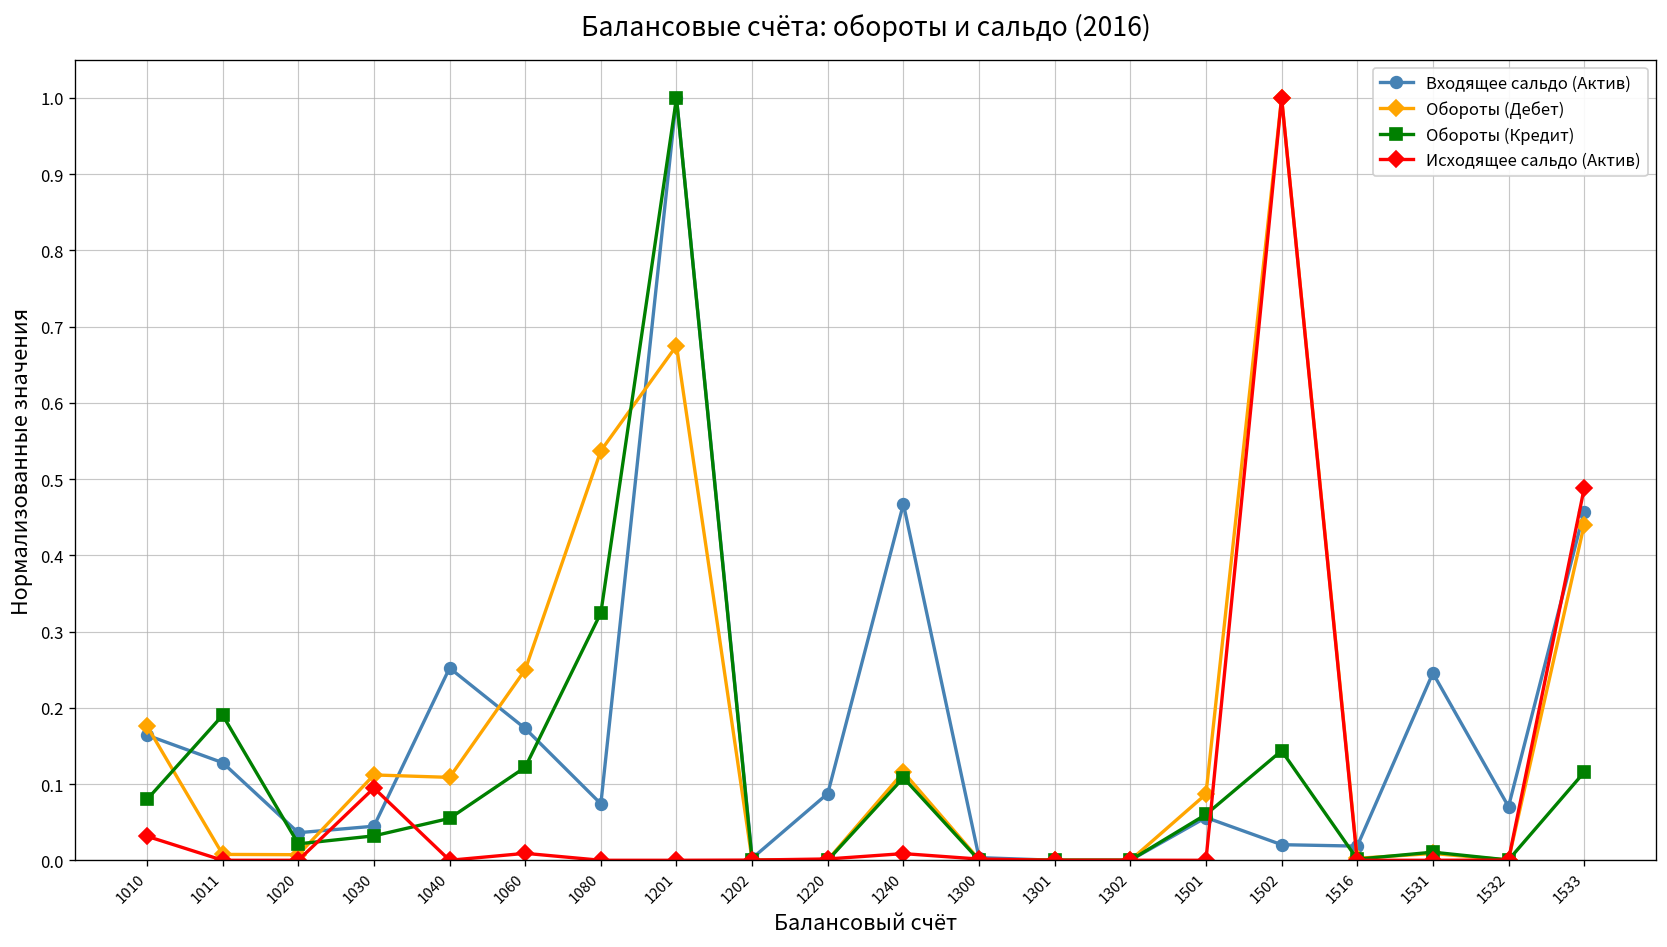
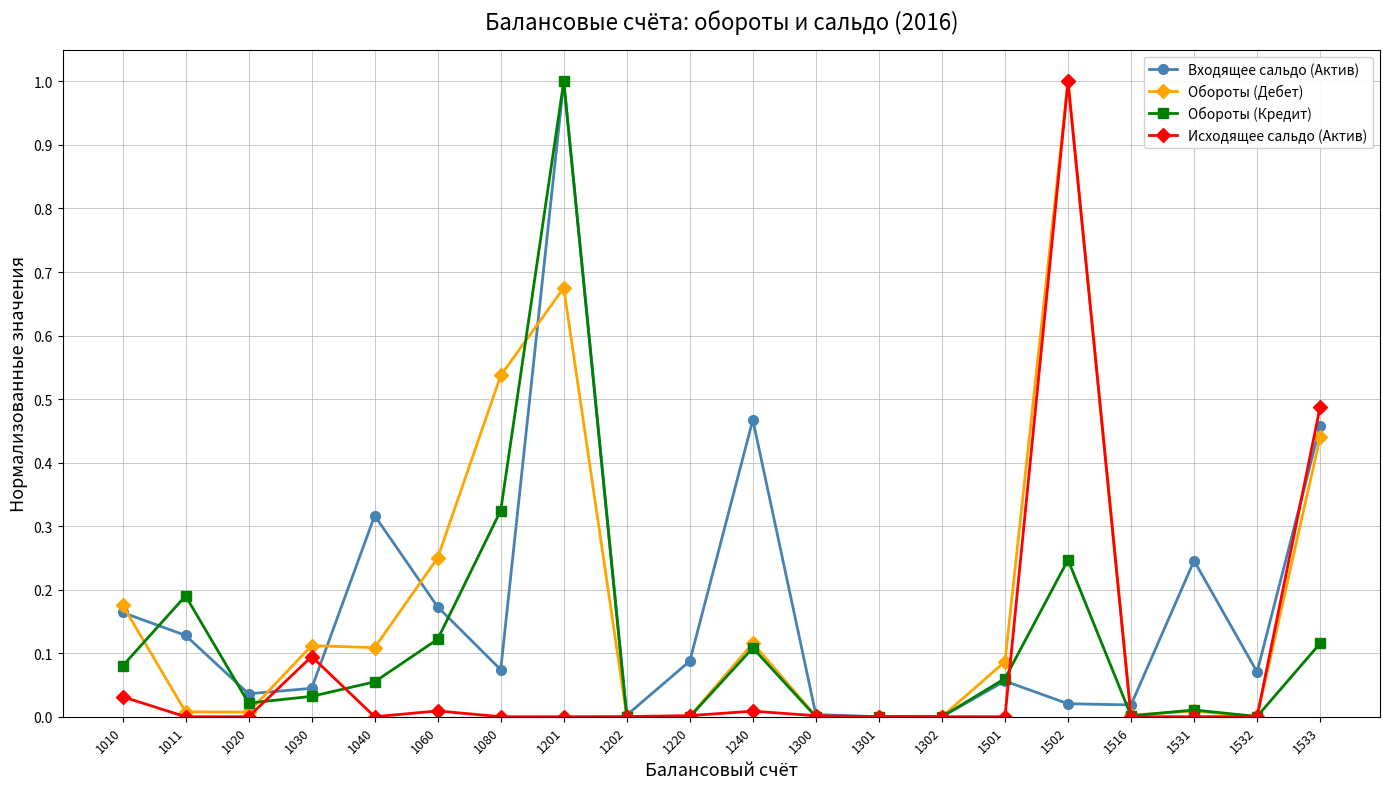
  {
    "Входящее сальдо (Актив)": {
      "1010": 0.16,
      "1011": 0.13,
      "1020": 0.04,
      "1030": 0.04,
-     "1040": 0.25,
+     "1040": 0.32,
      "1060": 0.17,
      "1080": 0.07,
      "1220": 0.09,
      "1240": 0.47,
      "1502": 0.02,
      "1516": 0.02,
      "1531": 0.25,
      "1532": 0.07,
      "1533": 0.46
    },
    "Обороты (Дебет)": {
      "1010": 0.18,
      "1011": 0.01,
      "1020": 0.01,
      "1030": 0.11,
      "1040": 0.11,
      "1060": 0.25,
      "1080": 0.54,
      "1201": 0.68,
      "1240": 0.12,
      "1501": 0.09,
      "1533": 0.44
    },
    "Обороты (Кредит)": {
      "1010": 0.08,
      "1011": 0.19,
      "1020": 0.02,
      "1030": 0.03,
      "1040": 0.05,
      "1060": 0.12,
      "1080": 0.32,
      "1240": 0.11,
-     "1502": 0.14,
+     "1502": 0.25,
      "1533": 0.12
    },
    "Исходящее сальдо (Актив)": {
      "1010": 0.03,
      "1011": 0.00,
      "1020": 0.00,
      "1030": 0.09,
      "1040": 0.00,
      "1060": 0.01,
      "1080": 0.00,
      "1201": 0.00,
      "1240": 0.01,
      "1501": 0.00,
      "1531": 0.00,
      "1533": 0.49
    }
  }
